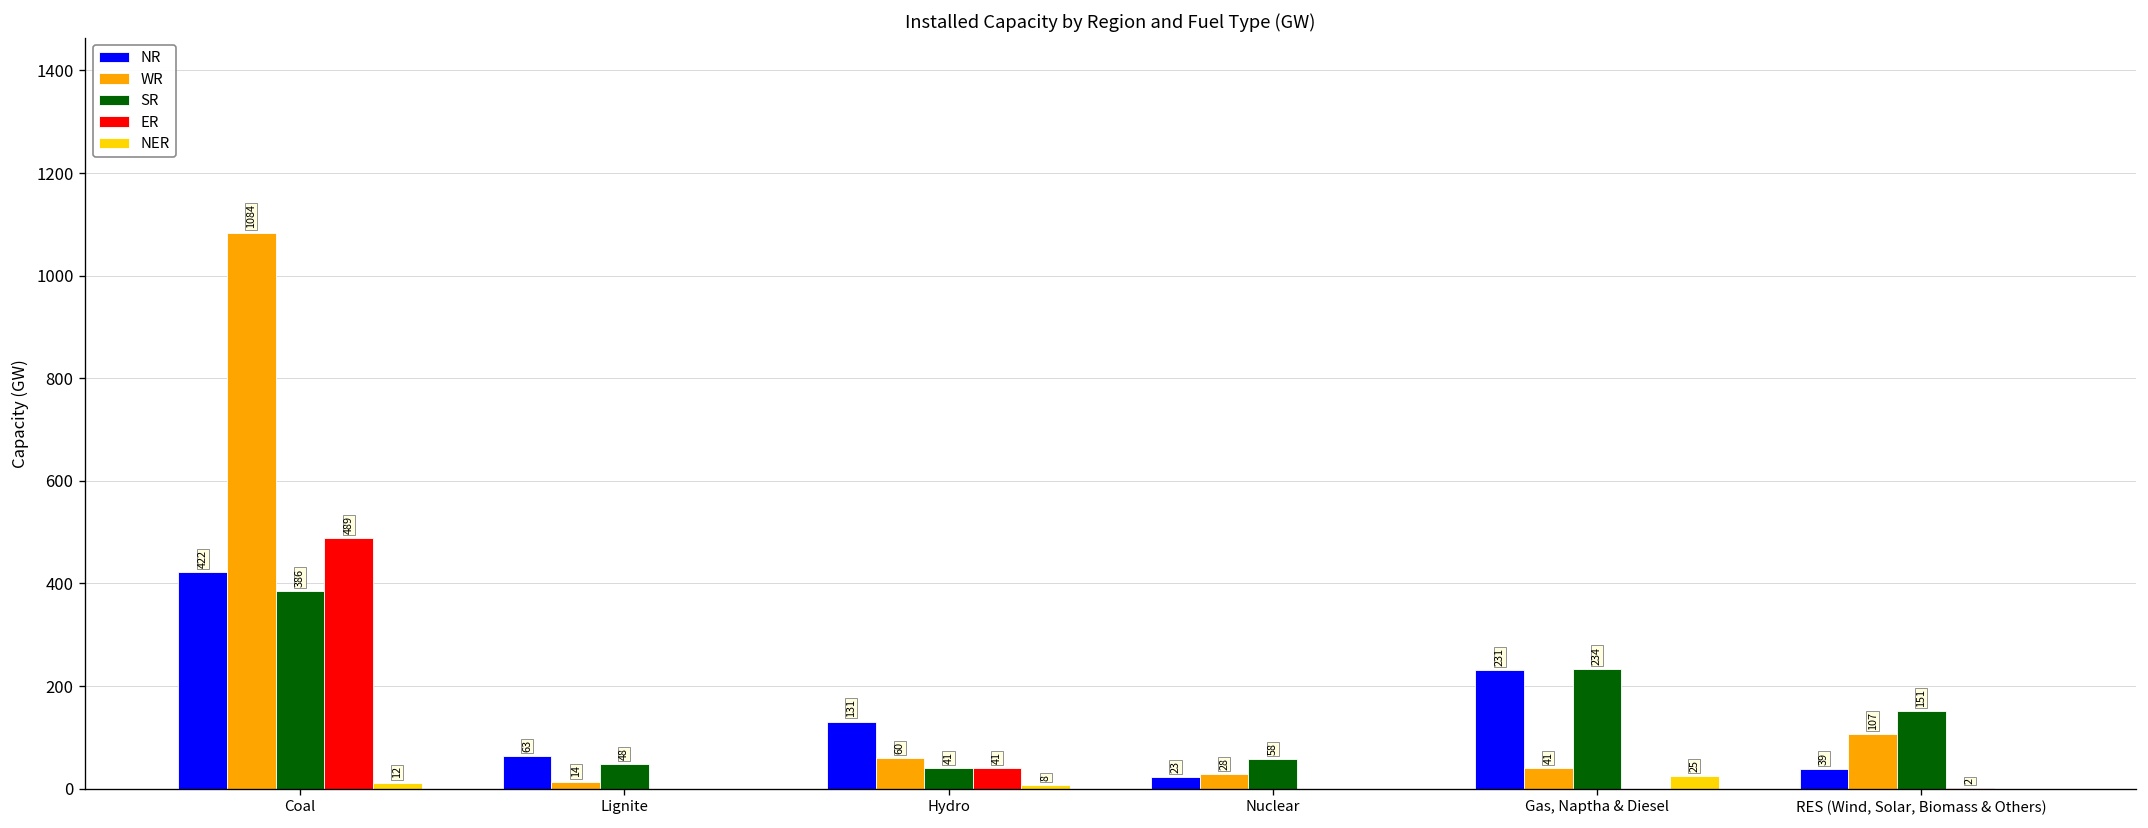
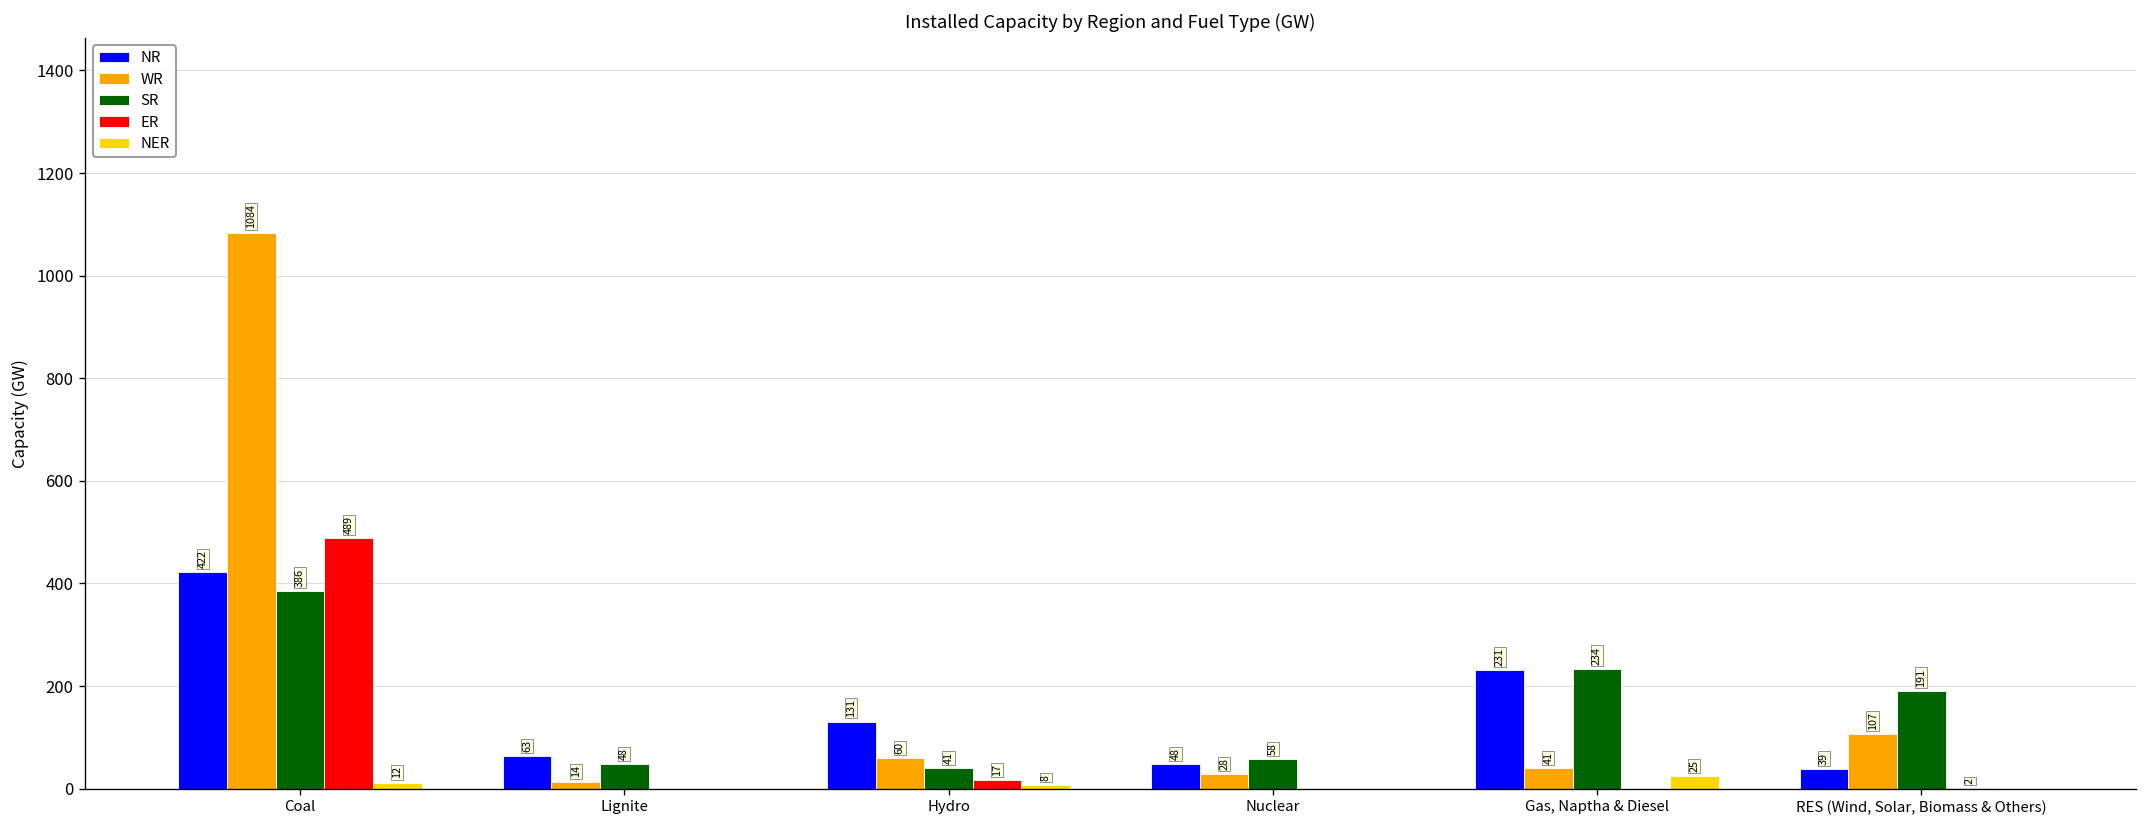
  {
    "NR": {
-     "Nuclear": 23
+     "Nuclear": 48
    },
    "SR": {
-     "RES (Wind, Solar, Biomass & Others)": 151
+     "RES (Wind, Solar, Biomass & Others)": 191
    },
    "ER": {
-     "Hydro": 41
+     "Hydro": 17
    }
  }
